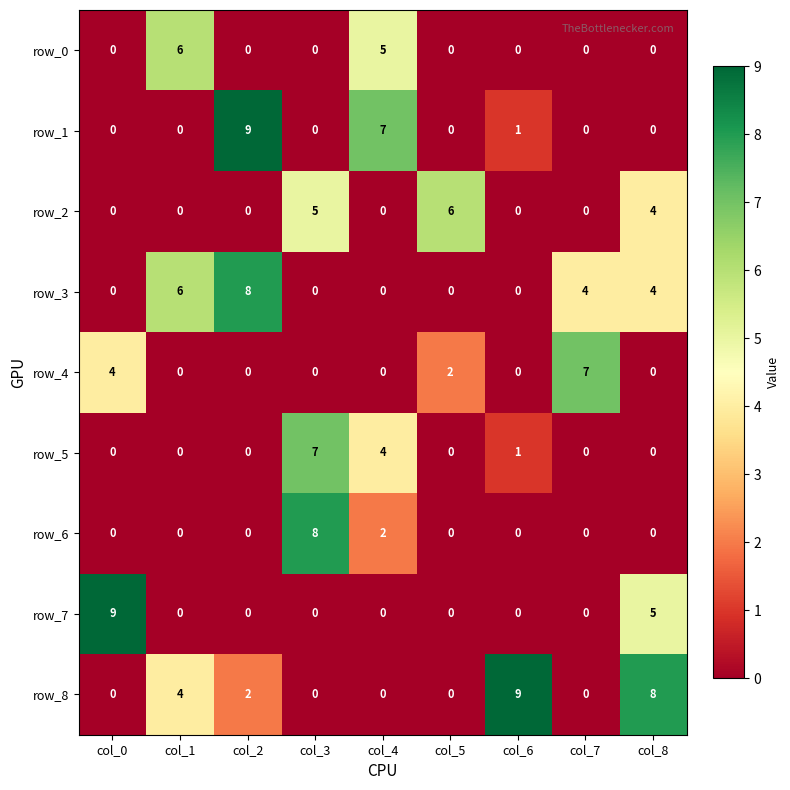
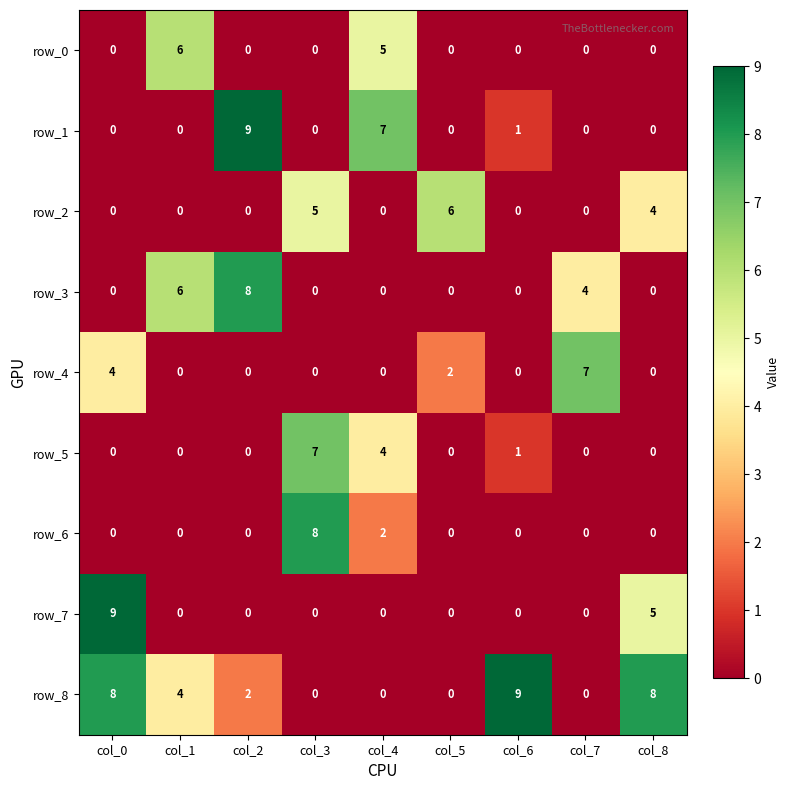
  {
    "row_0": {
      "col_0": 0,
      "col_1": 6,
      "col_2": 0,
      "col_3": 0,
      "col_4": 5,
      "col_5": 0,
      "col_6": 0,
      "col_8": 0
    },
    "row_1": {
      "col_0": 0,
      "col_1": 0,
      "col_2": 9,
      "col_3": 0,
      "col_4": 7,
      "col_5": 0,
      "col_6": 1,
      "col_7": 0,
      "col_8": 0
    },
    "row_2": {
      "col_0": 0,
      "col_1": 0,
      "col_2": 0,
      "col_3": 5,
      "col_4": 0,
      "col_5": 6,
      "col_6": 0,
      "col_7": 0,
      "col_8": 4
    },
    "row_3": {
      "col_0": 0,
      "col_1": 6,
      "col_2": 8,
      "col_3": 0,
      "col_4": 0,
      "col_5": 0,
      "col_6": 0,
      "col_7": 4,
-     "col_8": 4
+     "col_8": 0
    },
    "row_4": {
      "col_0": 4,
      "col_1": 0,
      "col_2": 0,
      "col_3": 0,
      "col_4": 0,
      "col_5": 2,
      "col_6": 0,
      "col_7": 7,
      "col_8": 0
    },
    "row_5": {
      "col_0": 0,
      "col_1": 0,
      "col_2": 0,
      "col_3": 7,
      "col_4": 4,
      "col_5": 0,
      "col_6": 1,
      "col_7": 0,
      "col_8": 0
    },
    "row_6": {
      "col_0": 0,
      "col_1": 0,
      "col_2": 0,
      "col_3": 8,
      "col_4": 2,
      "col_5": 0,
      "col_6": 0,
      "col_7": 0,
      "col_8": 0
    },
    "row_7": {
      "col_0": 9,
      "col_1": 0,
      "col_2": 0,
      "col_3": 0,
      "col_4": 0,
      "col_5": 0,
      "col_6": 0,
      "col_7": 0,
      "col_8": 5
    },
    "row_8": {
-     "col_0": 0,
+     "col_0": 8,
      "col_1": 4,
      "col_2": 2,
      "col_3": 0,
      "col_4": 0,
      "col_5": 0,
      "col_6": 9,
      "col_7": 0,
      "col_8": 8
    }
  }
